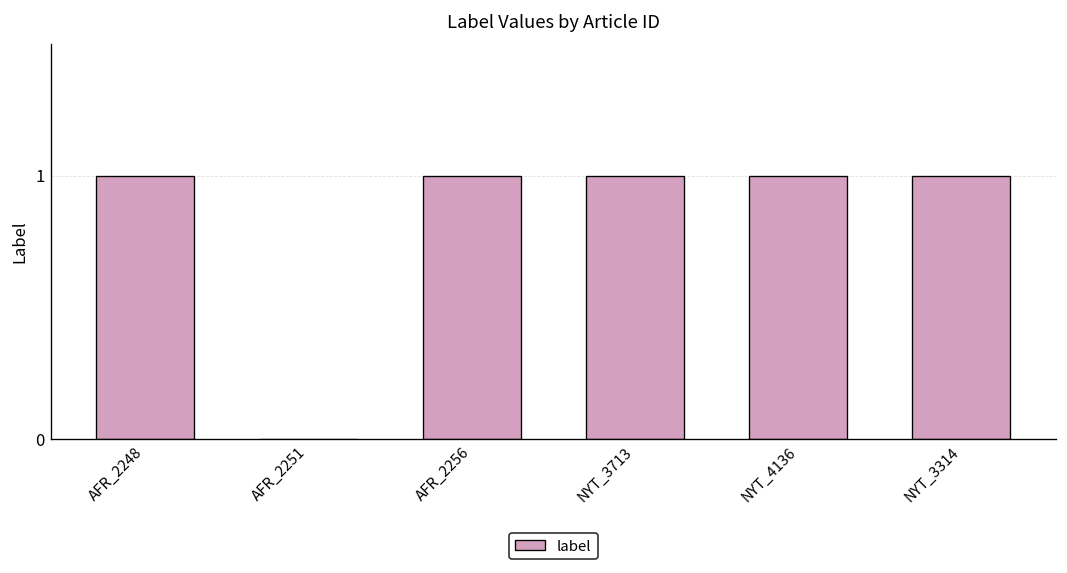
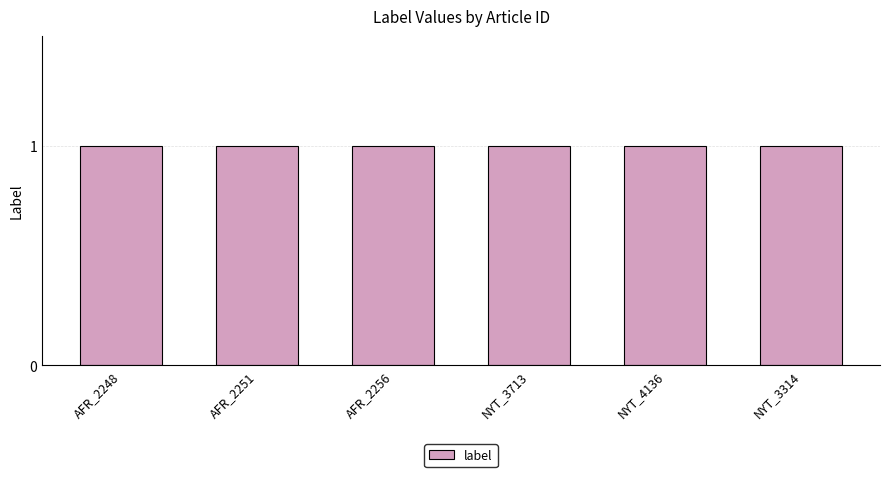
  {
    "AFR_2248": 1,
-   "AFR_2251": 0,
+   "AFR_2251": 1,
    "AFR_2256": 1,
    "NYT_3713": 1,
    "NYT_4136": 1,
    "NYT_3314": 1
  }
